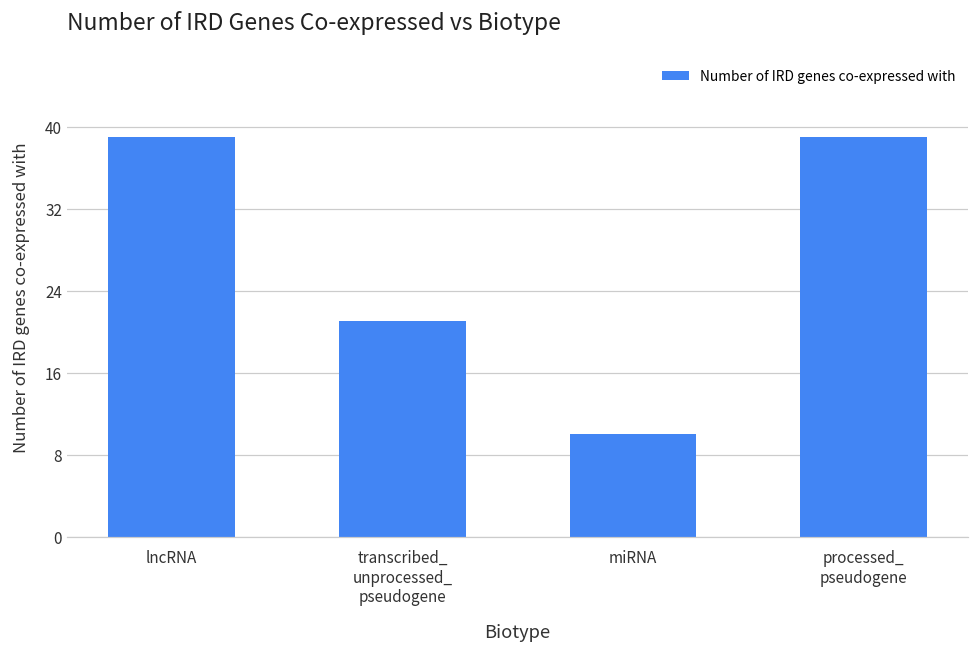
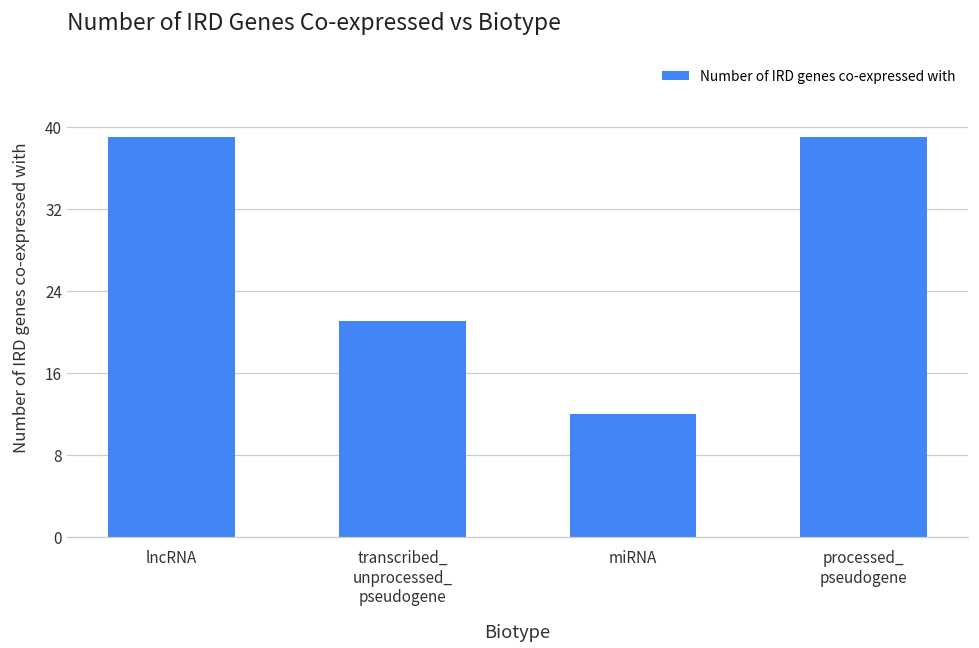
  {
    "lncRNA": 39,
    "transcribed_ unprocessed_ pseudogene": 21,
-   "miRNA": 10,
+   "miRNA": 12,
    "processed_ pseudogene": 39
  }
